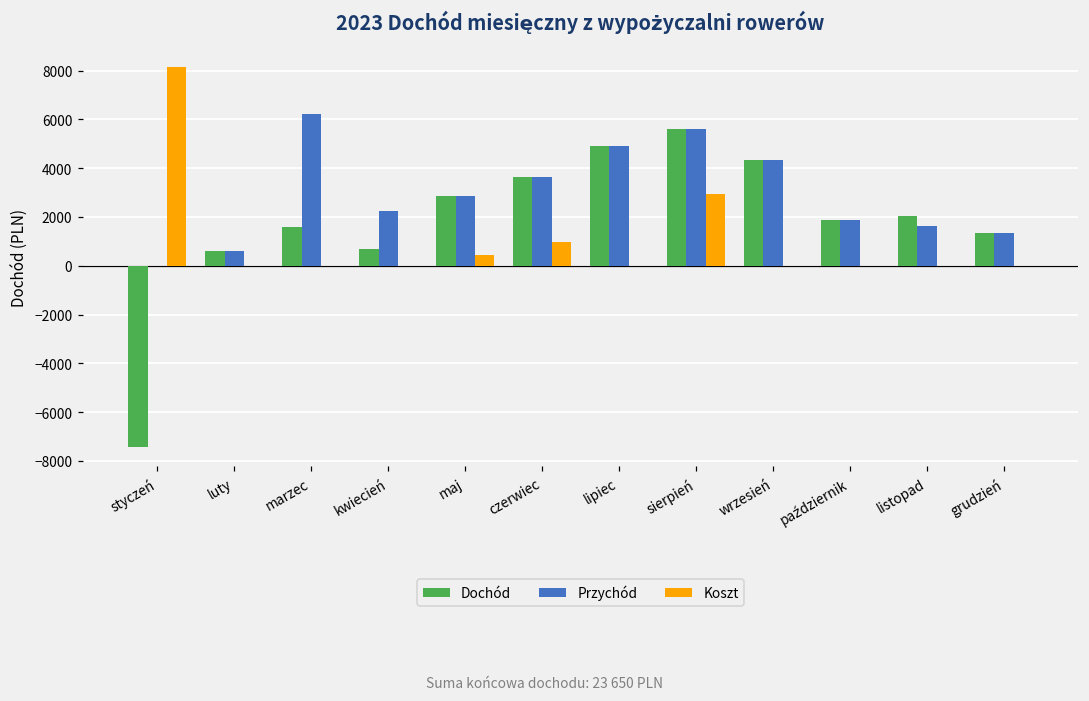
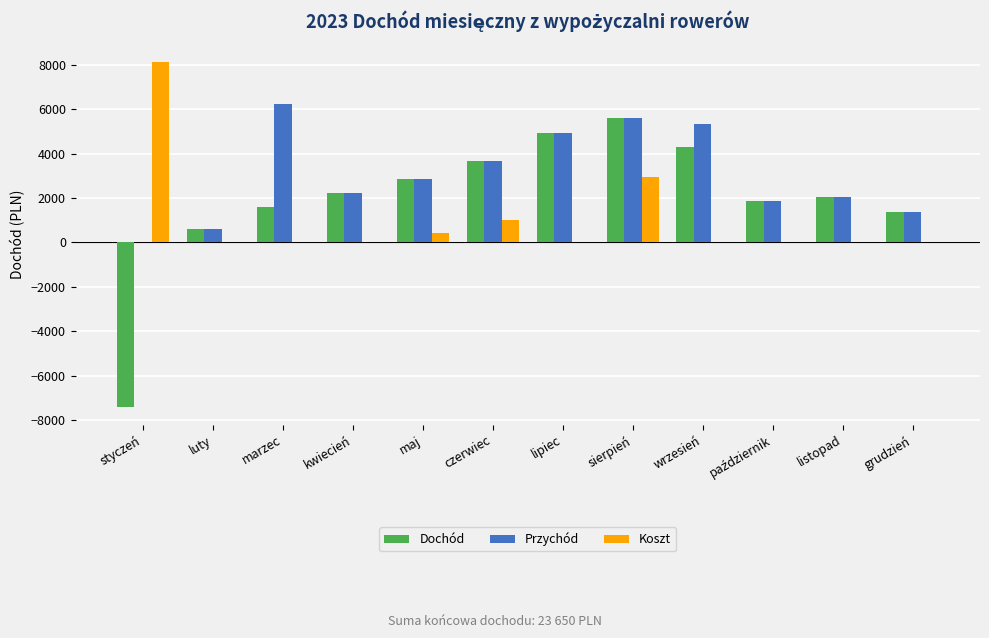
  {
    "Dochód": {
      "styczeń": -7400,
      "luty": 600,
      "marzec": 1600,
-     "kwiecień": 700,
+     "kwiecień": 2300,
      "maj": 2900,
      "czerwiec": 3700,
      "lipiec": 4900,
      "sierpień": 5600,
      "wrzesień": 4300,
      "październik": 1900,
      "listopad": 2000,
      "grudzień": 1400
    },
    "Przychód": {
      "styczeń": 0,
      "luty": 600,
      "marzec": 6200,
      "kwiecień": 2300,
      "maj": 2900,
      "czerwiec": 3700,
      "lipiec": 4900,
      "sierpień": 5600,
-     "wrzesień": 4300,
+     "wrzesień": 5300,
      "październik": 1900,
-     "listopad": 1600,
+     "listopad": 2000,
      "grudzień": 1400
    },
    "Koszt": {
      "styczeń": 8200,
      "luty": 0,
      "marzec": 0,
      "kwiecień": 0,
      "maj": 400,
      "czerwiec": 1000,
      "lipiec": 0,
      "sierpień": 2900,
      "wrzesień": 0,
      "październik": 0,
      "listopad": 0,
      "grudzień": 0
    }
  }
